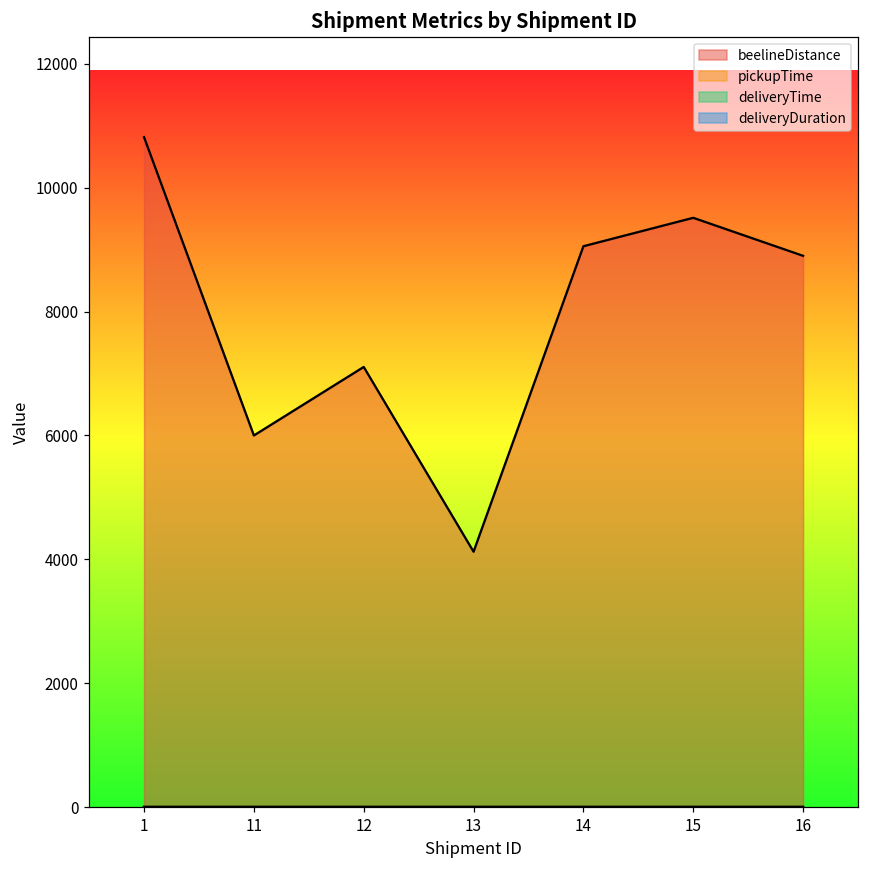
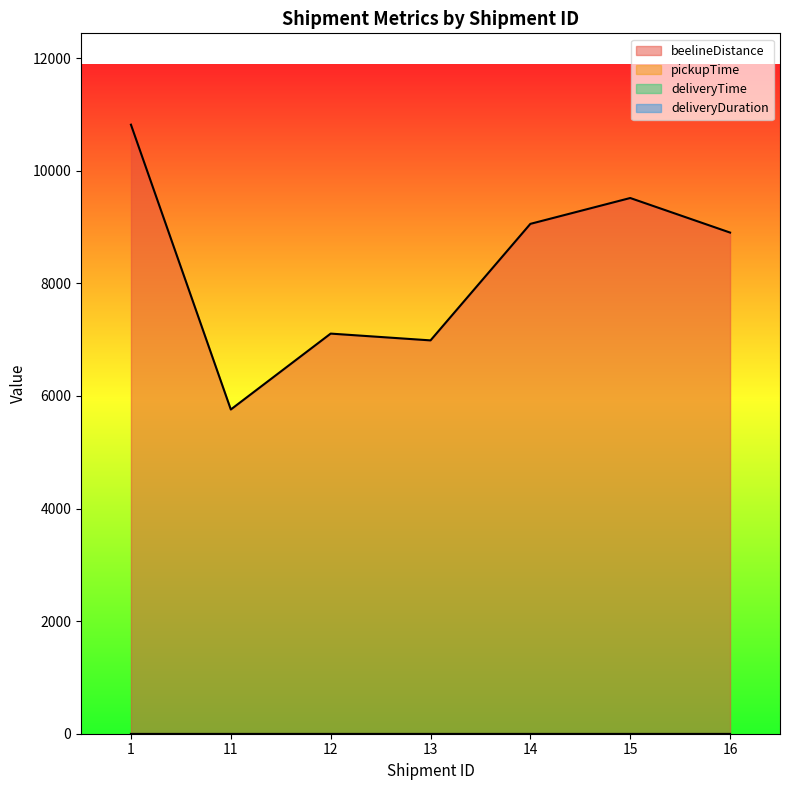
  {
    "beelineDistance": {
      "1": 10800,
-     "11": 6000,
+     "11": 5800,
      "12": 7100,
-     "13": 4100,
+     "13": 7000,
      "14": 9100,
      "15": 9500,
      "16": 8900
    },
    "deliveryDuration": {
      "1": 0,
      "11": 0,
      "12": 0,
      "13": 0,
      "14": 0,
      "15": 0,
      "16": 0
    }
  }
